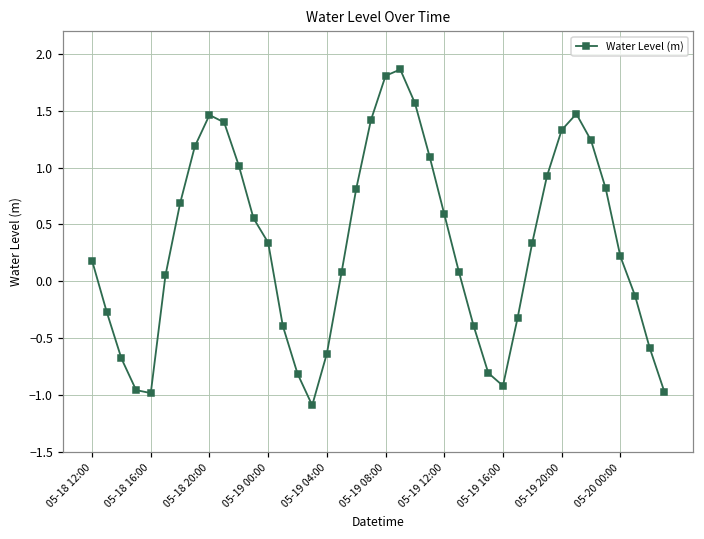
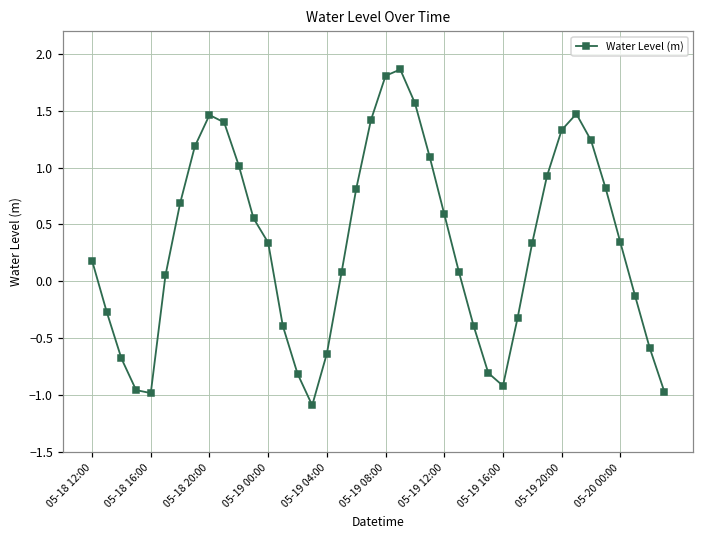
  {
    "05-18 12:00": 0.18,
    "05-18 16:00": -0.98,
    "05-18 20:00": 1.46,
    "05-19 00:00": 0.34,
    "05-19 04:00": -0.64,
    "05-19 08:00": 1.81,
    "05-19 12:00": 0.59,
    "05-19 16:00": -0.92,
    "05-19 20:00": 1.33,
-   "05-20 00:00": 0.22
+   "05-20 00:00": 0.34
  }
